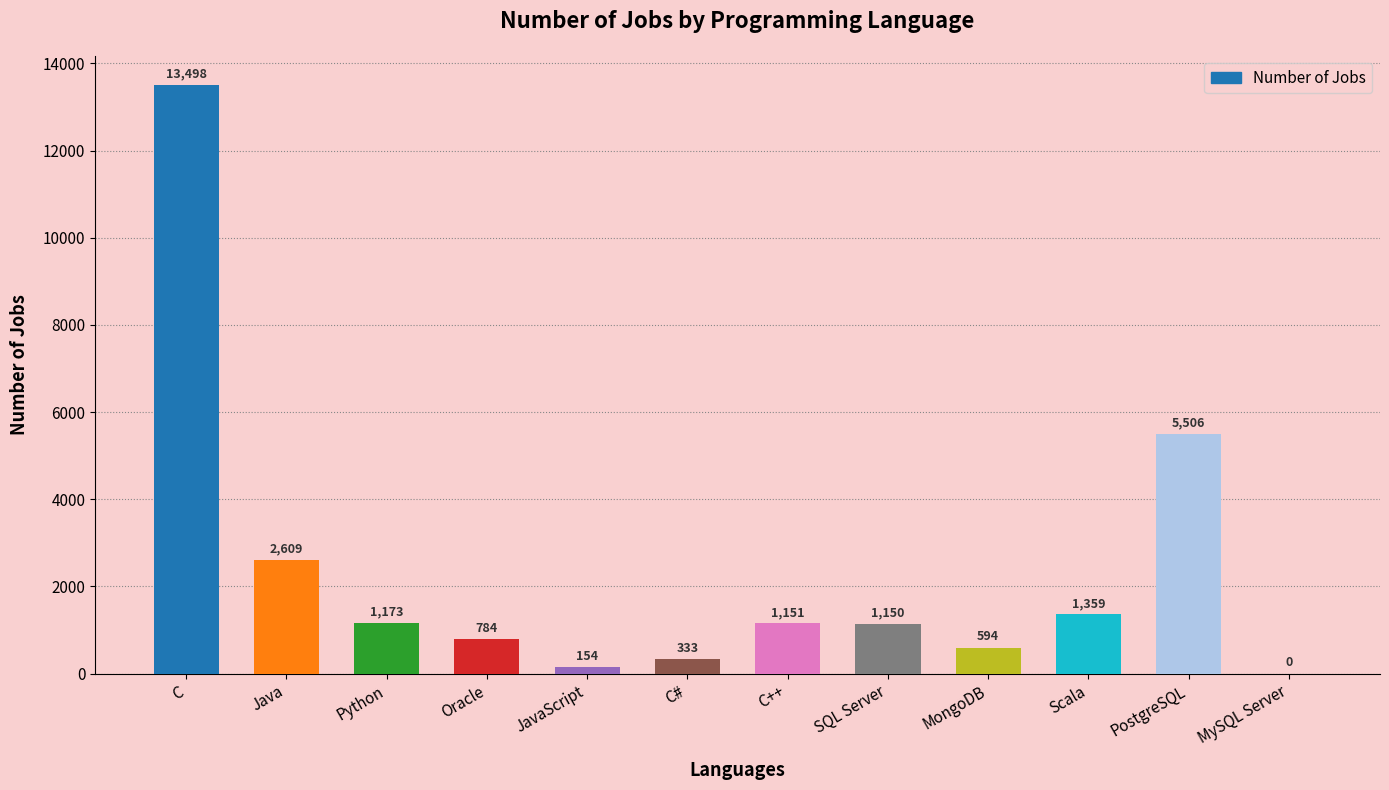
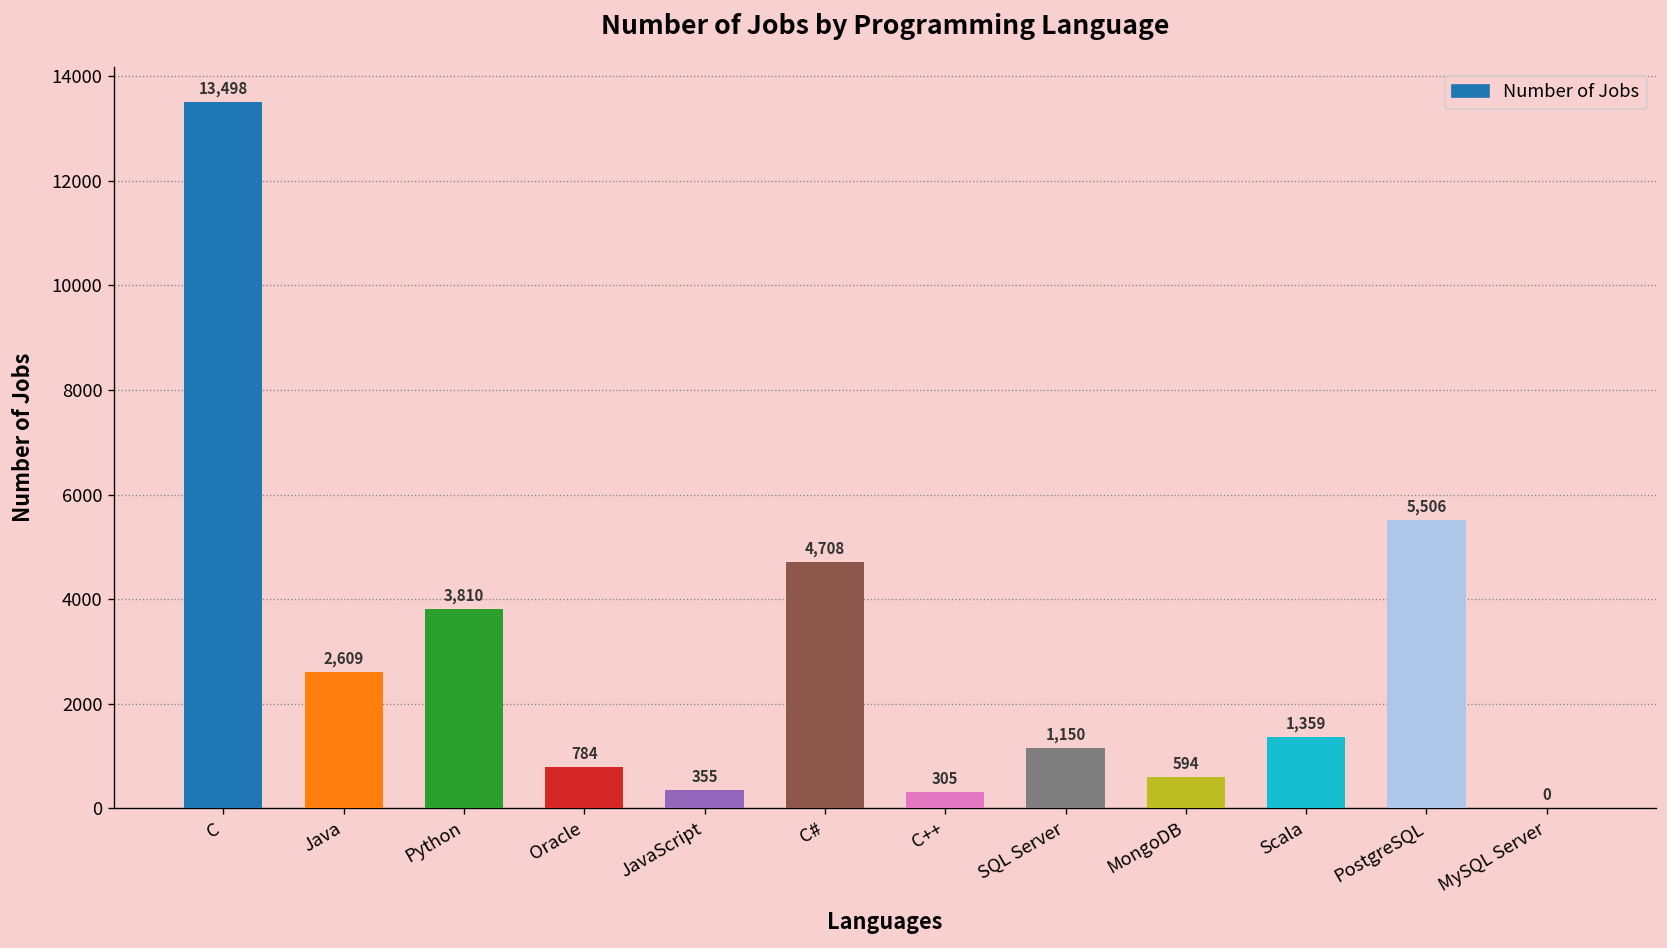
  {
    "C": "13,498",
    "Java": "2,609",
-   "Python": "1,173",
+   "Python": "3,810",
    "Oracle": "784",
-   "JavaScript": "154",
-   "C#": "333",
-   "C++": "1,151",
+   "JavaScript": "355",
+   "C#": "4,708",
+   "C++": "305",
    "SQL Server": "1,150",
    "MongoDB": "594",
    "Scala": "1,359",
    "PostgreSQL": "5,506",
    "MySQL Server": "0"
  }
